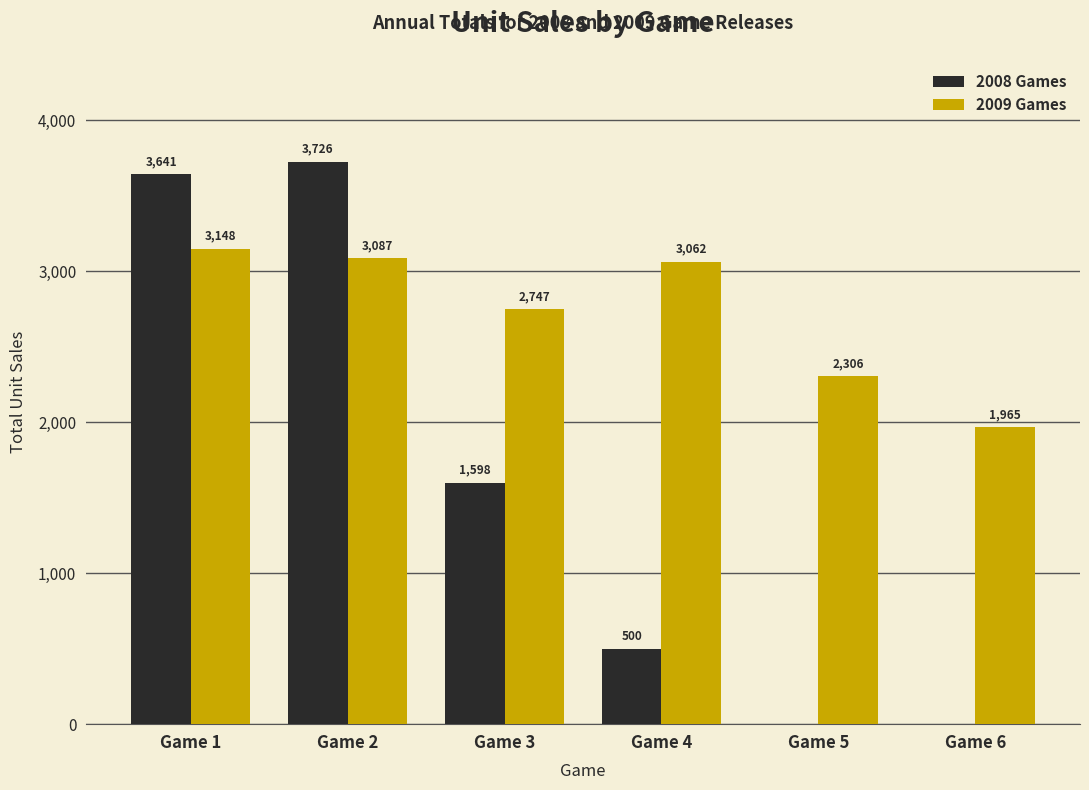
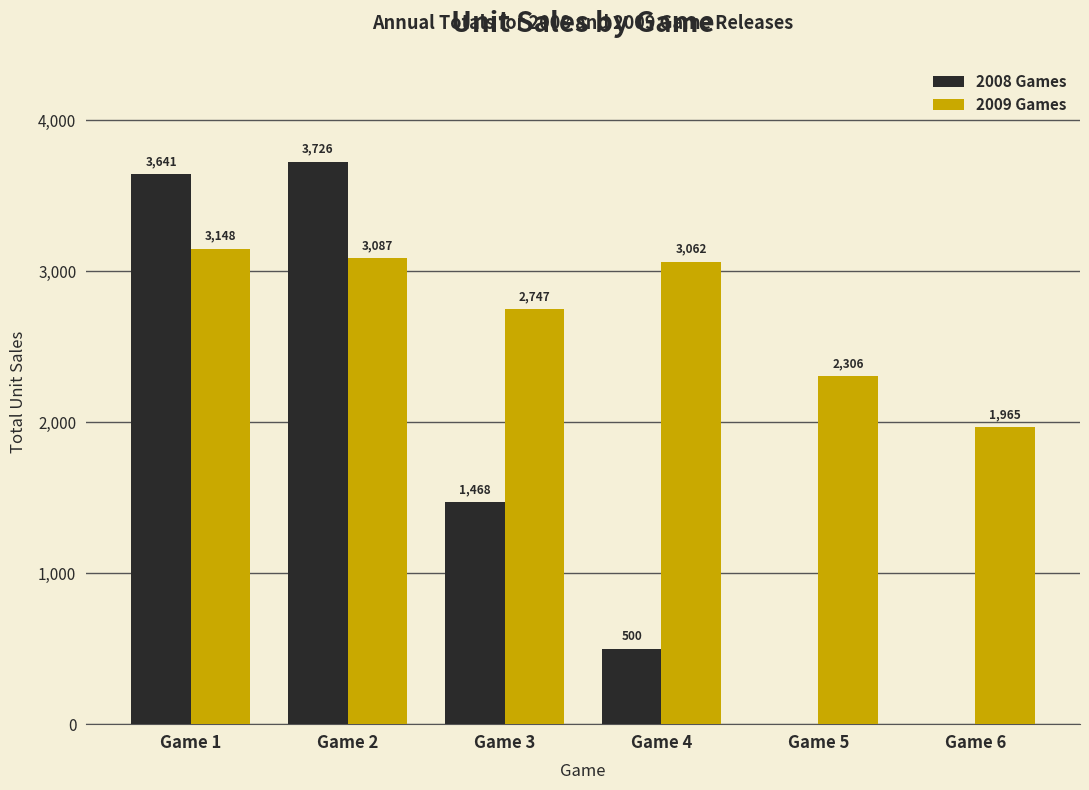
  {
    "2008 Games": {
      "Game 1": "3,641",
      "Game 2": "3,726",
-     "Game 3": "1,598",
+     "Game 3": "1,468",
      "Game 4": "500"
    },
    "2009 Games": {
      "Game 1": "3,148",
      "Game 2": "3,087",
      "Game 3": "2,747",
      "Game 4": "3,062",
      "Game 5": "2,306",
      "Game 6": "1,965"
    }
  }
